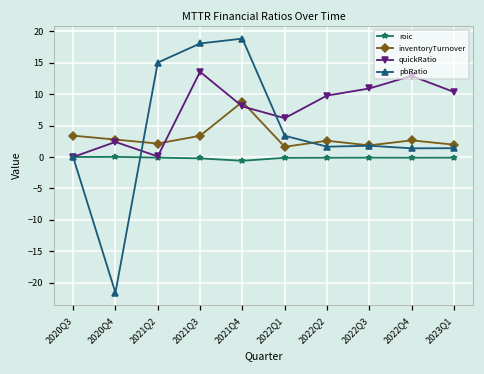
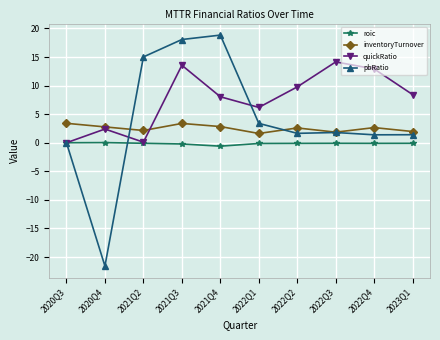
  {
    "inventoryTurnover": {
      "2020Q3": 3,
      "2021Q2": 2,
      "2021Q3": 3,
-     "2021Q4": 9,
+     "2021Q4": 3,
      "2022Q1": 2,
      "2022Q2": 3,
      "2022Q4": 3,
      "2023Q1": 2
    },
    "quickRatio": {
      "2021Q3": 14,
      "2021Q4": 8,
      "2022Q1": 6,
      "2022Q2": 10,
-     "2022Q3": 11,
-     "2023Q1": 10
+     "2022Q3": 14,
+     "2023Q1": 8
    }
  }
